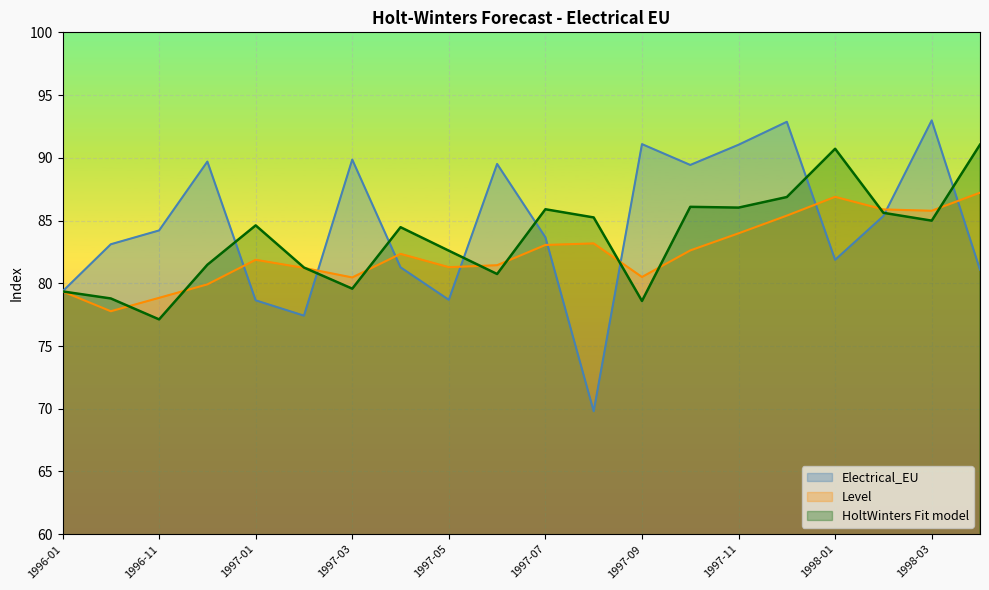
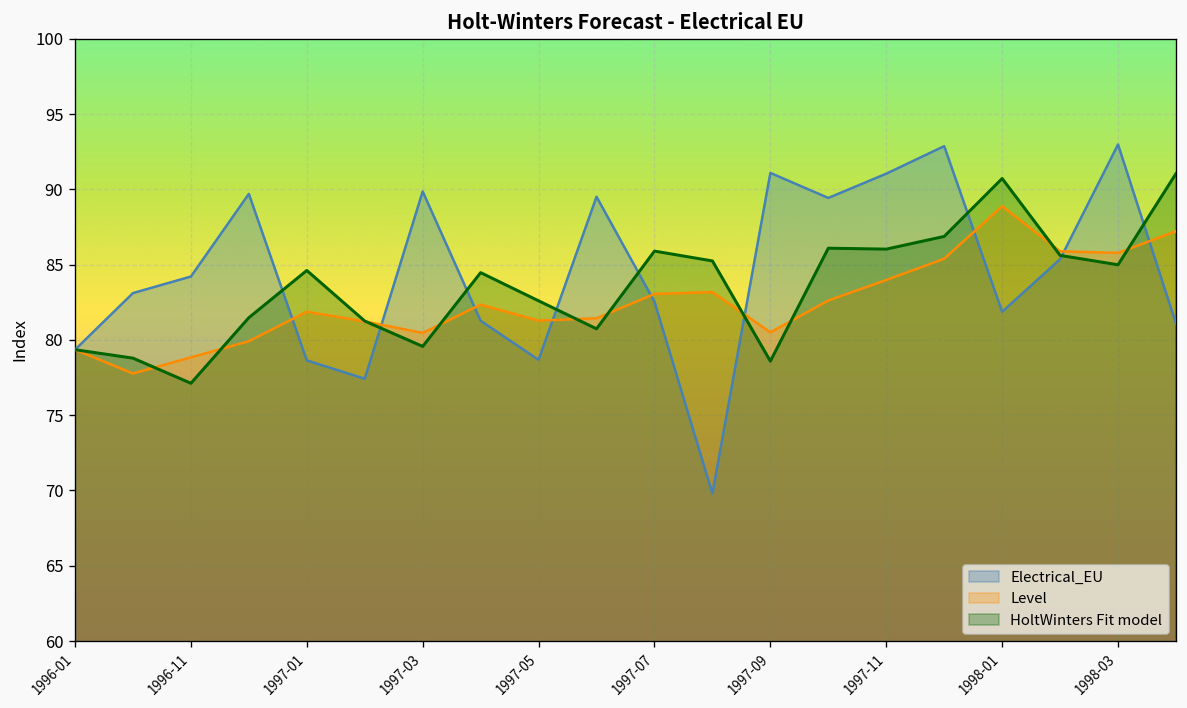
  {
    "Electrical_EU": {
      "1996-11": 84.2,
      "1997-01": 78.6,
      "1997-03": 89.9,
      "1997-05": 78.7,
-     "1997-07": 83.7,
+     "1997-07": 82.5,
      "1997-09": 91.1,
      "1997-11": 91.0,
      "1998-01": 81.9,
      "1998-03": 93.0
    },
    "Level": {
      "1996-11": 78.8,
      "1997-01": 81.9,
      "1997-03": 80.5,
      "1997-05": 81.3,
      "1997-07": 83.1,
      "1997-09": 80.5,
      "1997-11": 84.0,
-     "1998-01": 86.9,
+     "1998-01": 88.9,
      "1998-03": 85.8
    },
    "HoltWinters Fit model": {
      "1996-11": 77.1,
      "1997-01": 84.6,
      "1997-03": 79.6,
      "1997-05": 82.6,
      "1997-07": 85.9,
      "1997-09": 78.6,
      "1997-11": 86.0,
      "1998-01": 90.7,
      "1998-03": 85.0
    }
  }
